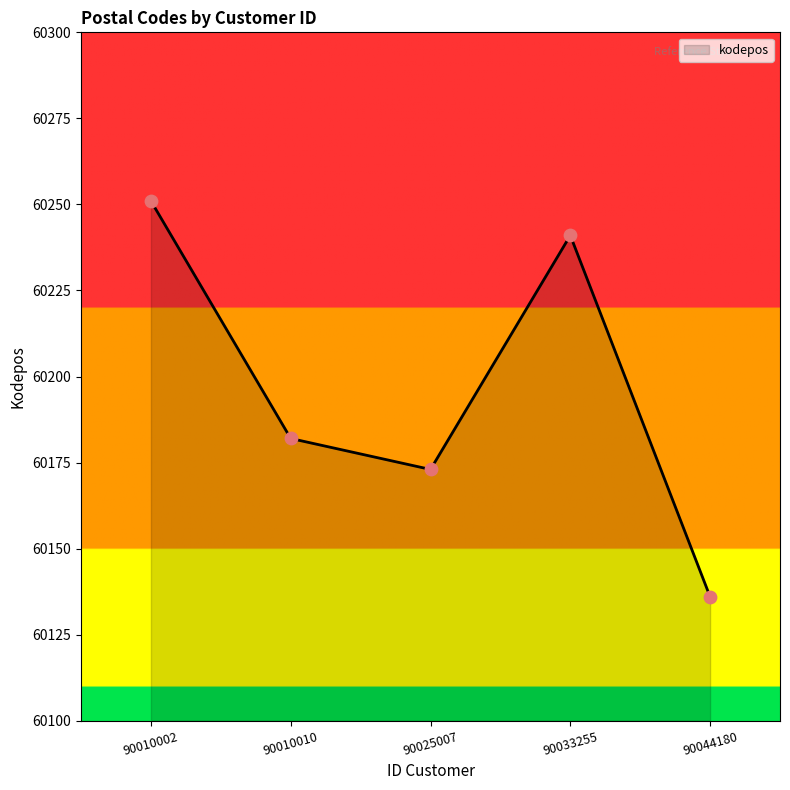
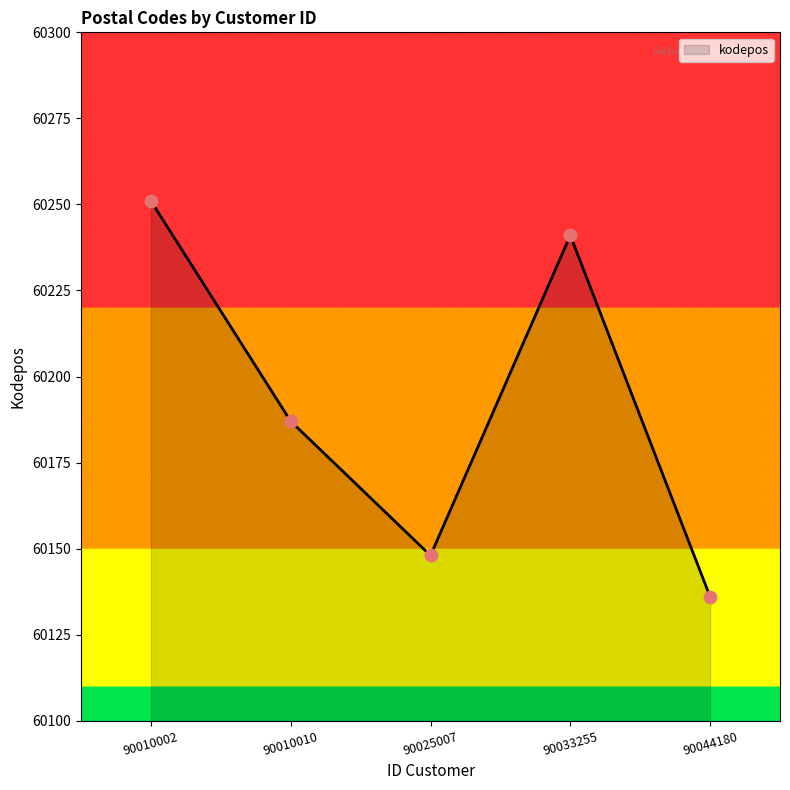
  {
    "90010002": 60251,
-   "90010010": 60182,
-   "90025007": 60173,
+   "90010010": 60187,
+   "90025007": 60148,
    "90033255": 60241,
    "90044180": 60136
  }
